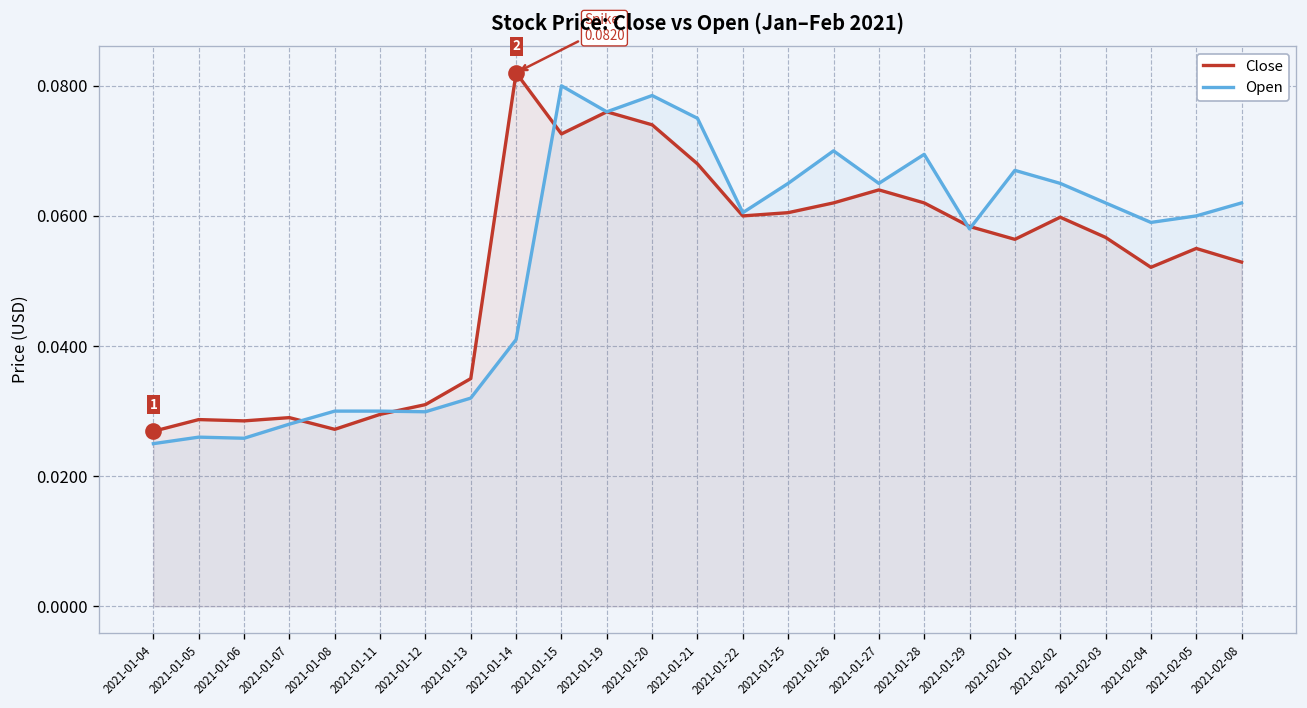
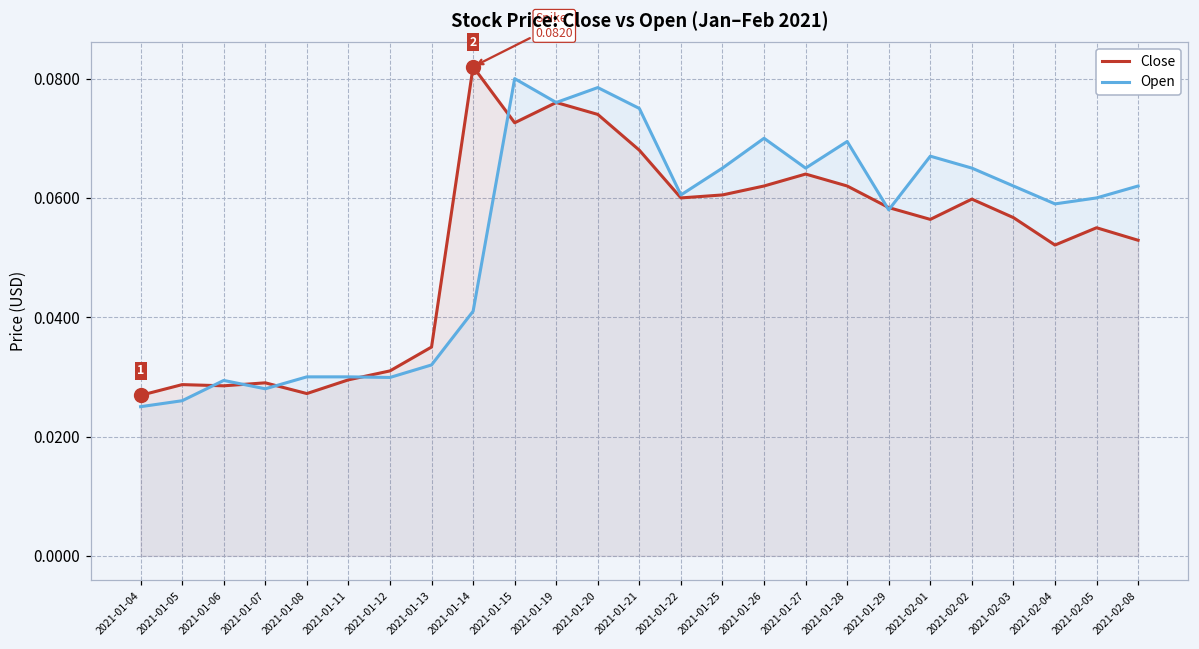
  {
    "Open": {
      "2021-01-04": 0.025,
      "2021-01-05": 0.026,
-     "2021-01-06": 0.026,
+     "2021-01-06": 0.029,
      "2021-01-07": 0.028,
      "2021-01-08": 0.030,
      "2021-01-11": 0.030,
      "2021-01-12": 0.030,
      "2021-01-13": 0.032,
      "2021-01-14": 0.041,
      "2021-01-15": 0.080,
      "2021-01-20": 0.079,
      "2021-01-21": 0.075,
      "2021-01-22": 0.060,
      "2021-01-25": 0.065,
      "2021-01-26": 0.070,
      "2021-01-27": 0.065,
      "2021-01-28": 0.069,
      "2021-02-01": 0.067,
      "2021-02-02": 0.065,
      "2021-02-03": 0.062,
      "2021-02-04": 0.059,
      "2021-02-05": 0.060,
      "2021-02-08": 0.062
    }
  }
